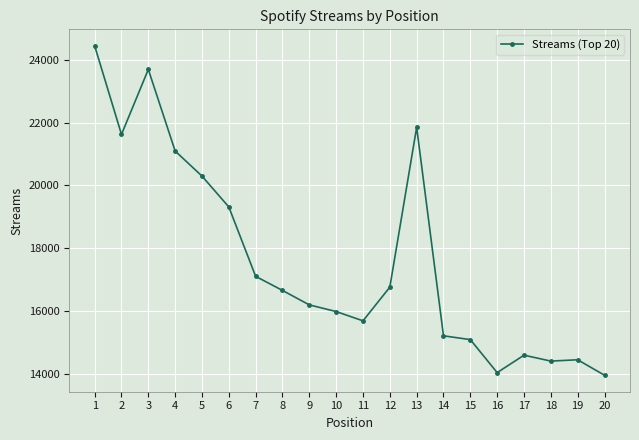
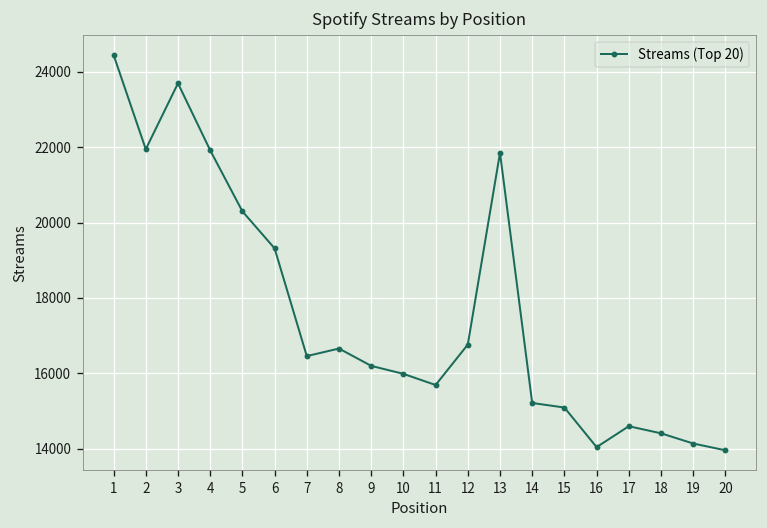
  {
    "1": 24400,
-   "2": 21600,
+   "2": 21900,
    "3": 23700,
-   "4": 21100,
+   "4": 21900,
    "5": 20300,
    "6": 19300,
-   "7": 17100,
+   "7": 16500,
    "8": 16700,
    "9": 16200,
    "10": 16000,
    "11": 15700,
    "12": 16800,
    "13": 21900,
    "14": 15200,
    "15": 15100,
    "16": 14000,
    "17": 14600,
    "18": 14400,
-   "19": 14400,
+   "19": 14100,
    "20": 14000
  }
